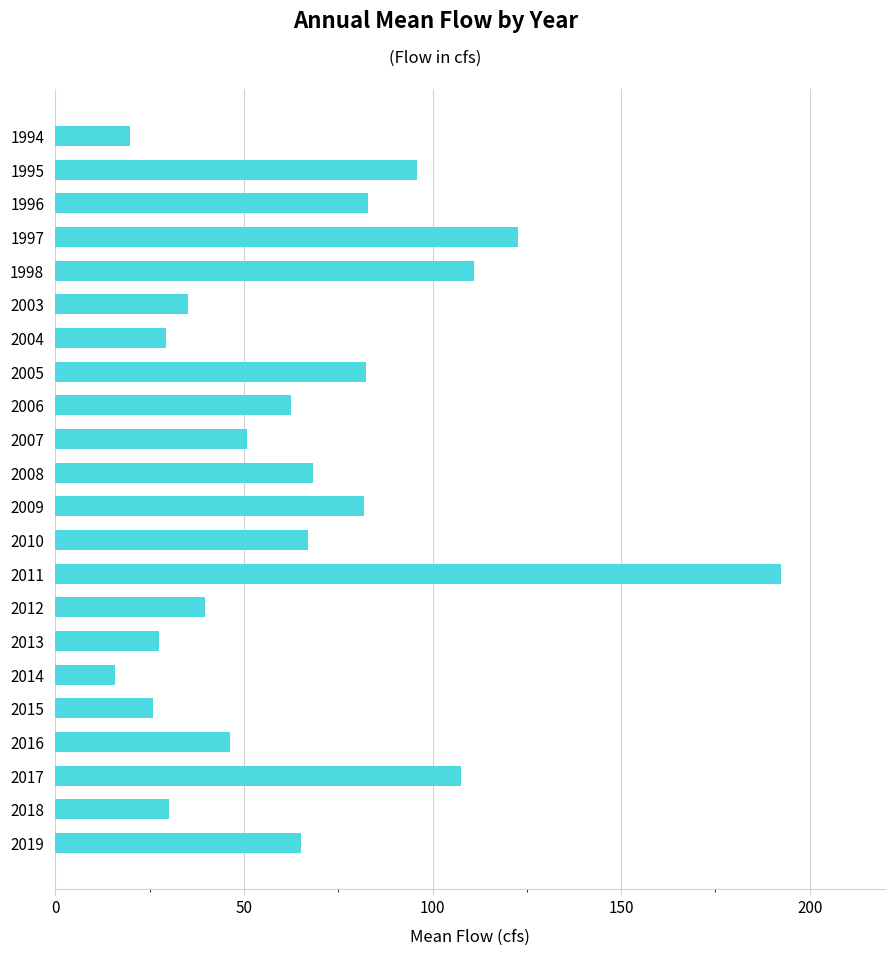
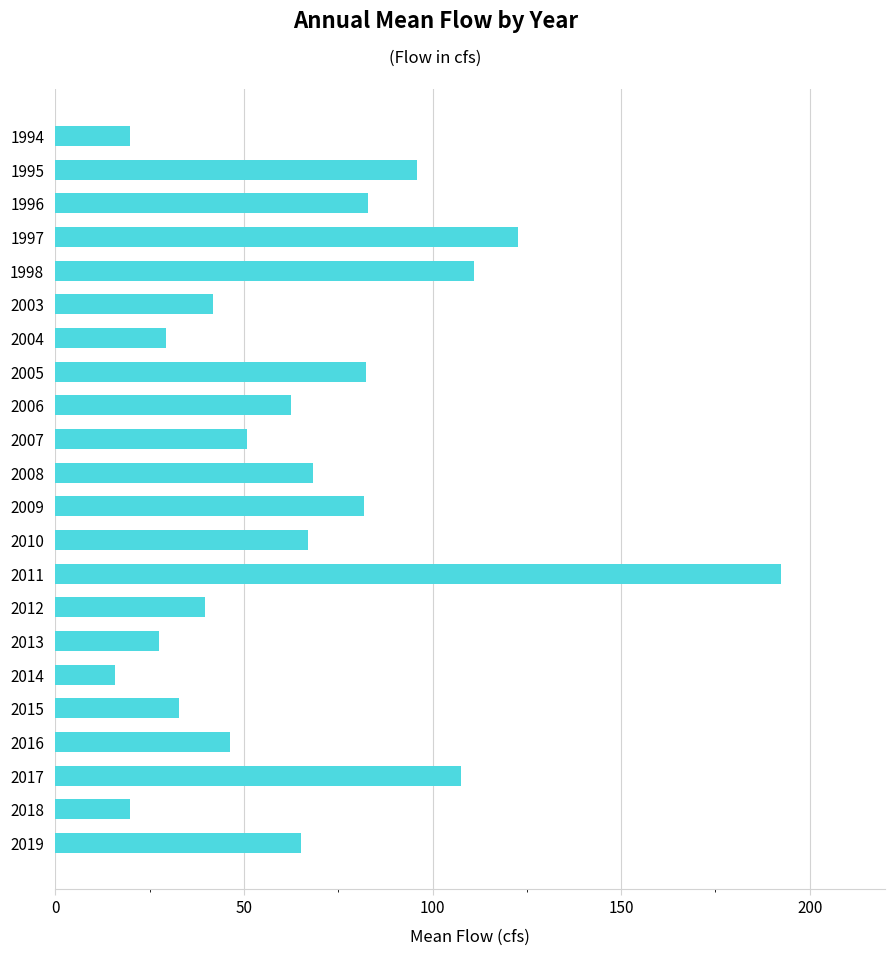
  {
    "1994": 20,
    "1995": 96,
    "1996": 83,
    "1997": 123,
    "1998": 111,
-   "2003": 35,
+   "2003": 42,
    "2004": 29,
    "2005": 82,
    "2006": 63,
    "2007": 51,
    "2008": 68,
    "2009": 82,
    "2010": 67,
    "2011": 192,
    "2012": 40,
    "2013": 27,
    "2014": 16,
-   "2015": 26,
+   "2015": 33,
    "2016": 46,
    "2017": 108,
-   "2018": 30,
+   "2018": 20,
    "2019": 65
  }
